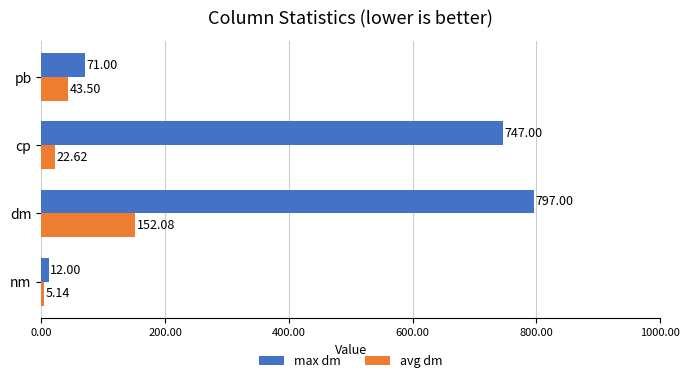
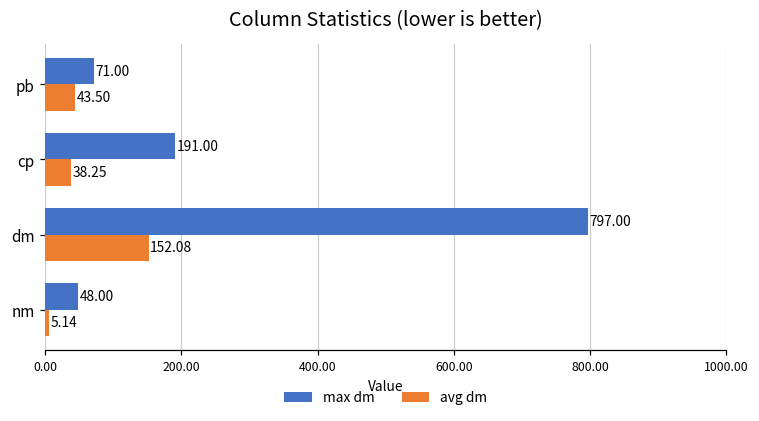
  {
    "max dm": {
      "pb": 71.00,
-     "cp": 747.00,
+     "cp": 191.00,
      "dm": 797.00,
-     "nm": 12.00
+     "nm": 48.00
    },
    "avg dm": {
      "pb": 43.50,
-     "cp": 22.62,
+     "cp": 38.25,
      "dm": 152.08,
      "nm": 5.14
    }
  }
